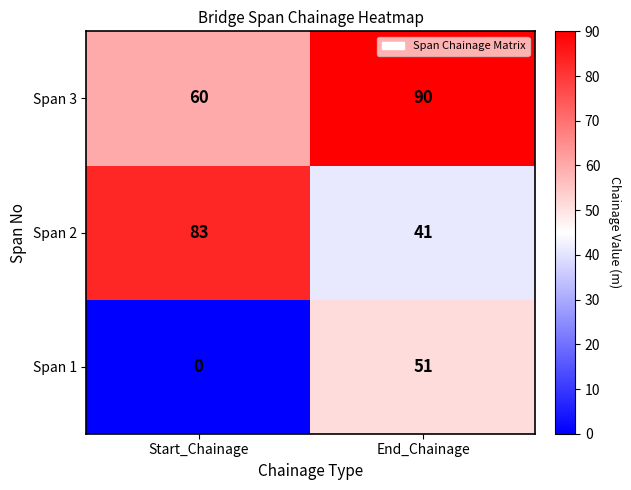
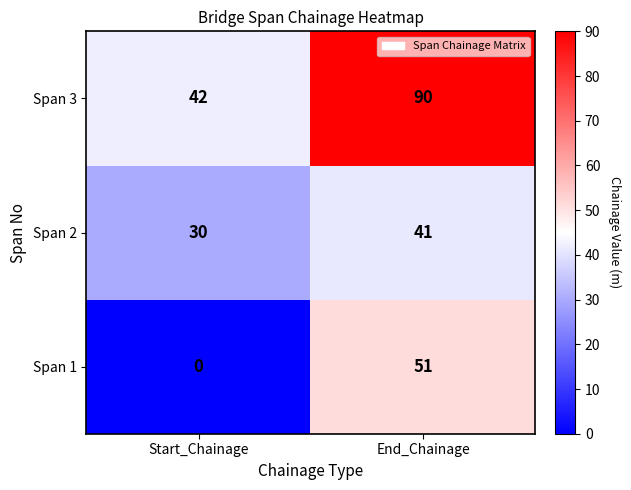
  {
    "Span 3": {
-     "Start_Chainage": 60,
+     "Start_Chainage": 42,
      "End_Chainage": 90
    },
    "Span 2": {
-     "Start_Chainage": 83,
+     "Start_Chainage": 30,
      "End_Chainage": 41
    },
    "Span 1": {
      "Start_Chainage": 0,
      "End_Chainage": 51
    }
  }
